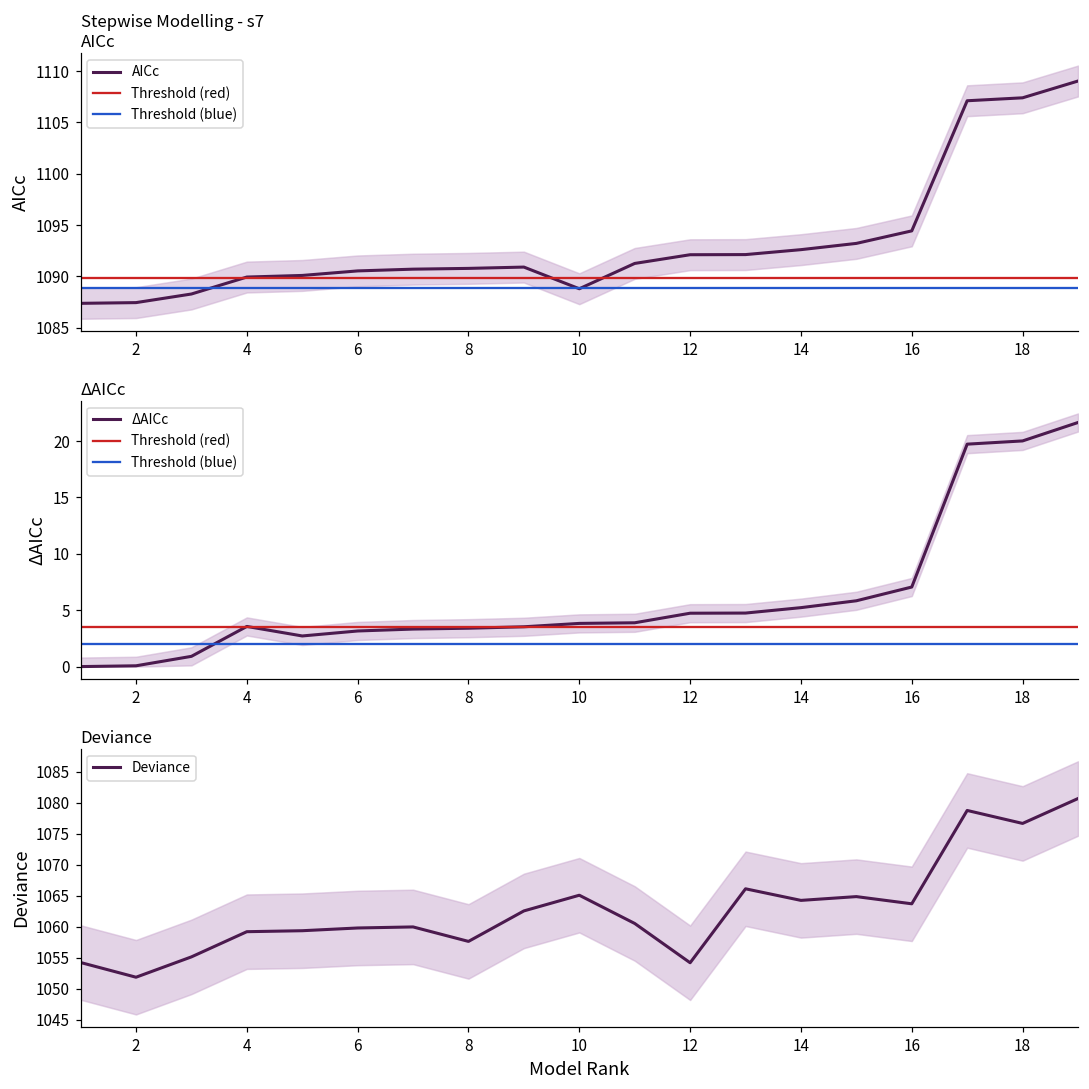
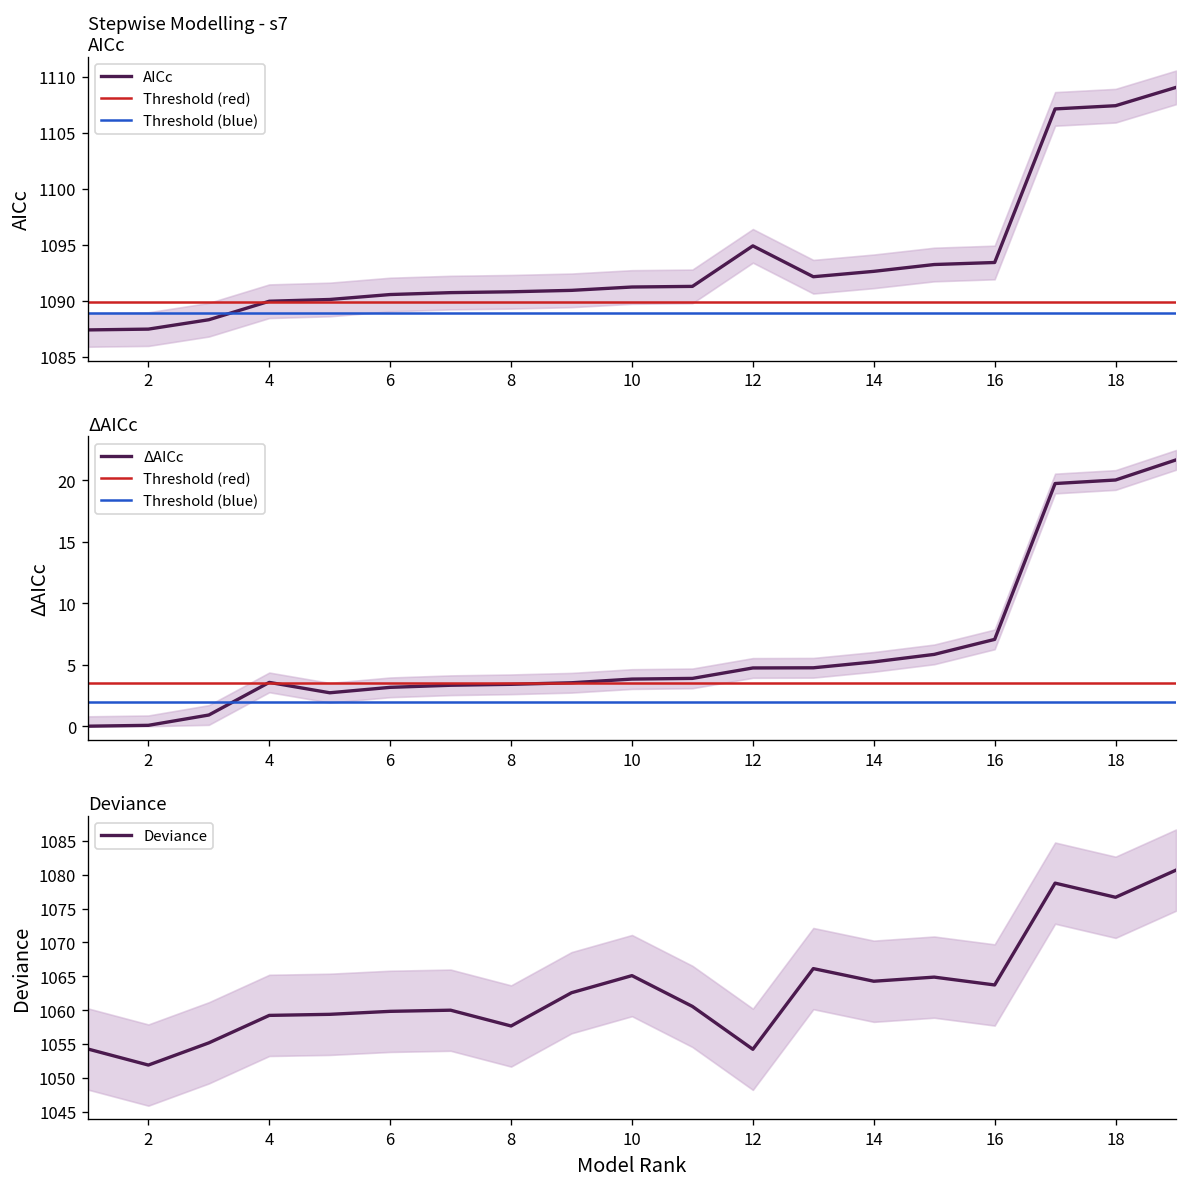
  {
    "Stepwise Modelling - s7 AICc": {
      "AICc": {
        "2": 1087,
        "4": 1090,
        "6": 1091,
        "8": 1091,
-       "10": 1089,
-       "12": 1092,
+       "10": 1091,
+       "12": 1095,
        "14": 1093,
-       "16": 1094,
+       "16": 1093,
        "18": 1107
      }
    },
    "ΔAICc": {
      "ΔAICc": {
        "2": 0.1,
        "4": 3.6,
        "6": 3.2,
        "8": 3.4,
        "10": 3.8,
        "12": 4.7,
        "14": 5.2,
        "16": 7.1,
        "18": 20.0
      }
    },
    "Deviance": {
      "Deviance": {
        "2": 1052,
        "4": 1059,
        "6": 1060,
        "8": 1058,
        "10": 1065,
        "12": 1054,
        "14": 1064,
        "16": 1064,
        "18": 1077
      }
    }
  }
